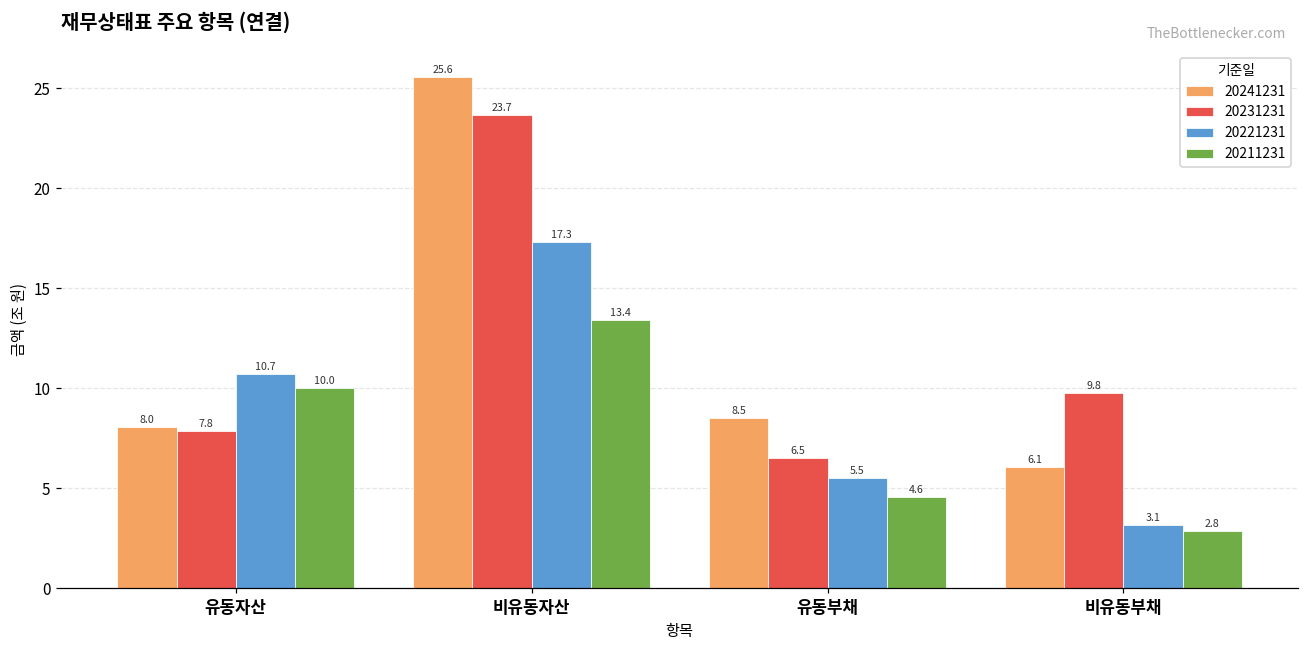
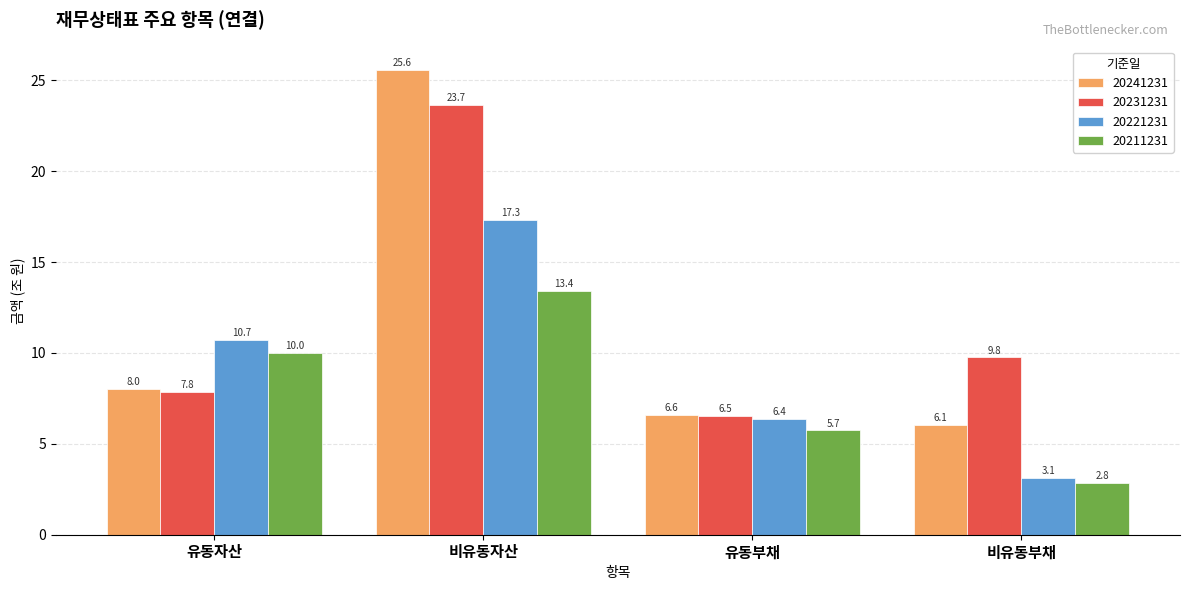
  {
    "20241231": {
      "유동자산": 8.0,
      "비유동자산": 25.6,
-     "유동부채": 8.5,
+     "유동부채": 6.6,
      "비유동부채": 6.1
    },
    "20231231": {
      "유동자산": 7.8,
      "비유동자산": 23.7,
      "유동부채": 6.5,
      "비유동부채": 9.8
    },
    "20221231": {
      "유동자산": 10.7,
      "비유동자산": 17.3,
-     "유동부채": 5.5,
+     "유동부채": 6.4,
      "비유동부채": 3.1
    },
    "20211231": {
      "유동자산": 10.0,
      "비유동자산": 13.4,
-     "유동부채": 4.6,
+     "유동부채": 5.7,
      "비유동부채": 2.8
    }
  }
